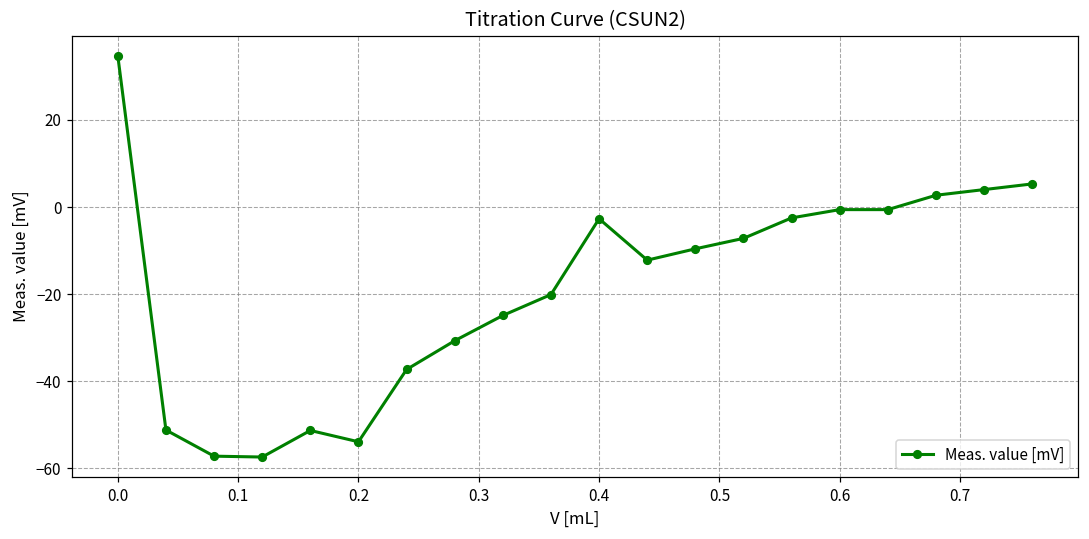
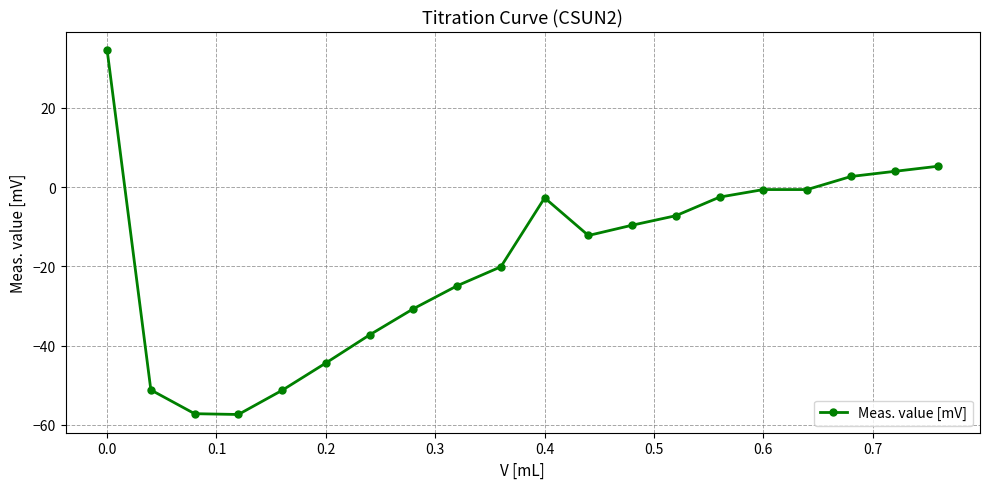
  {
    "0.0": 35,
-   "0.2": -54,
+   "0.2": -44,
    "0.4": -3,
    "0.6": -1
  }
